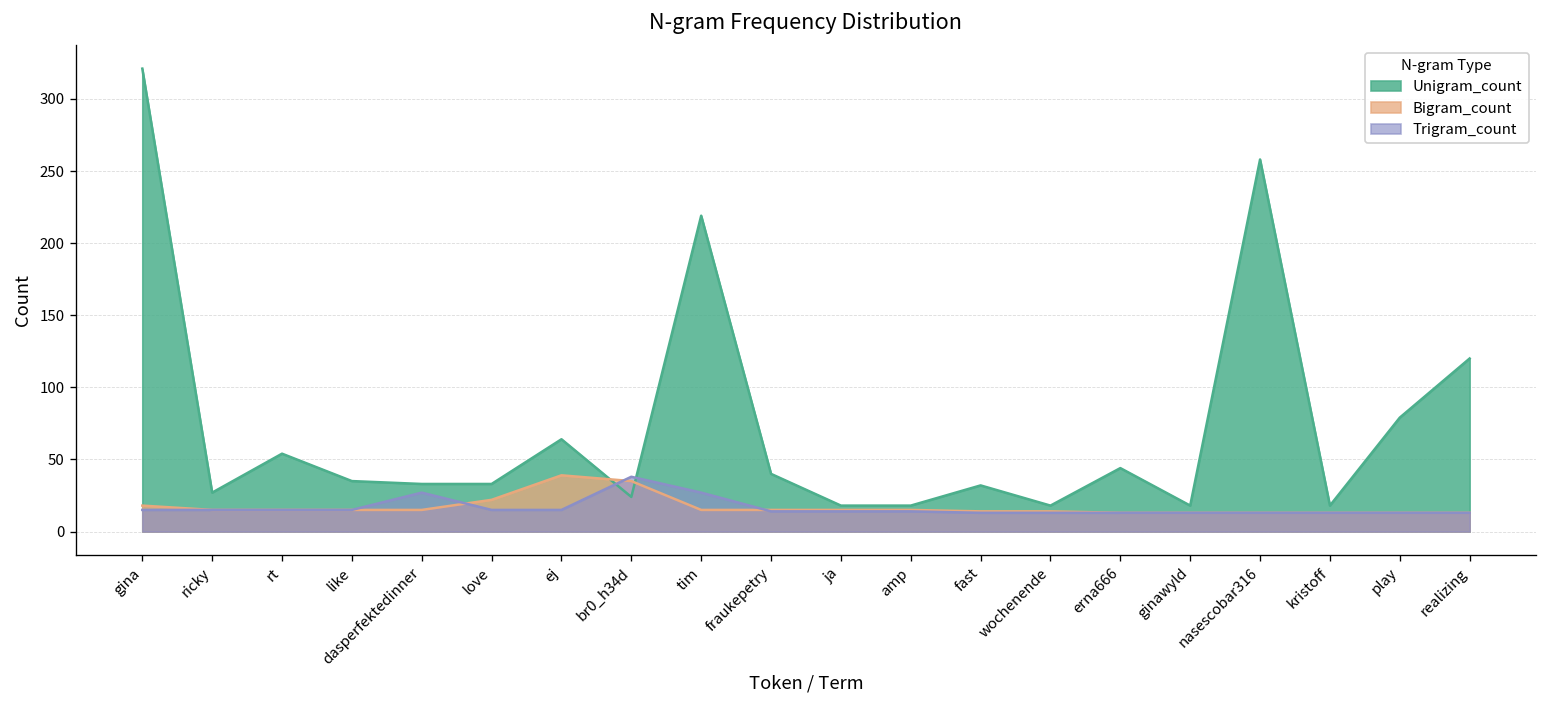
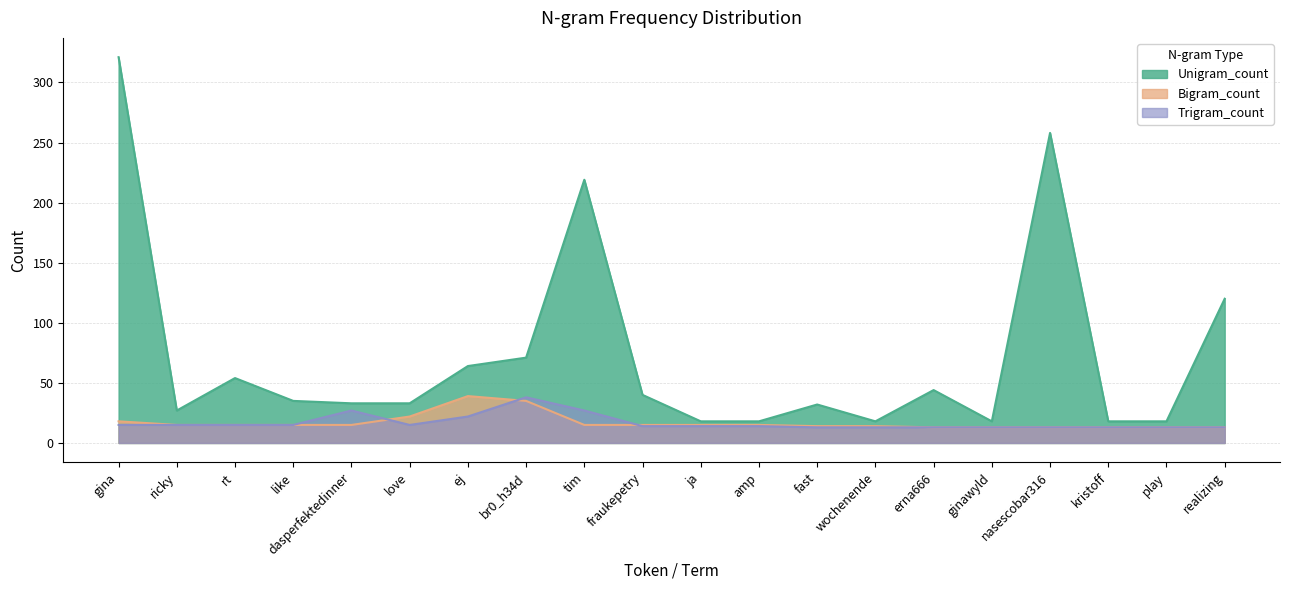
  {
    "Unigram_count": {
      "gina": 321,
      "ricky": 27,
      "rt": 54,
      "like": 35,
      "dasperfektedinner": 33,
      "love": 33,
      "ej": 64,
-     "br0_h34d": 24,
+     "br0_h34d": 71,
      "tim": 219,
      "fraukepetry": 40,
      "ja": 18,
      "amp": 18,
      "fast": 32,
      "wochenende": 18,
      "erna666": 44,
      "ginawyld": 18,
      "nasescobar316": 258,
      "kristoff": 18,
-     "play": 79,
+     "play": 18,
      "realizing": 120
    },
    "Bigram_count": {
      "gina": 18,
      "dasperfektedinner": 15,
      "love": 22,
      "ej": 39,
      "br0_h34d": 35,
      "tim": 15
    },
    "Trigram_count": {
      "gina": 15,
      "dasperfektedinner": 27,
      "love": 15,
-     "ej": 15,
+     "ej": 22,
      "br0_h34d": 38,
      "tim": 27
    }
  }
